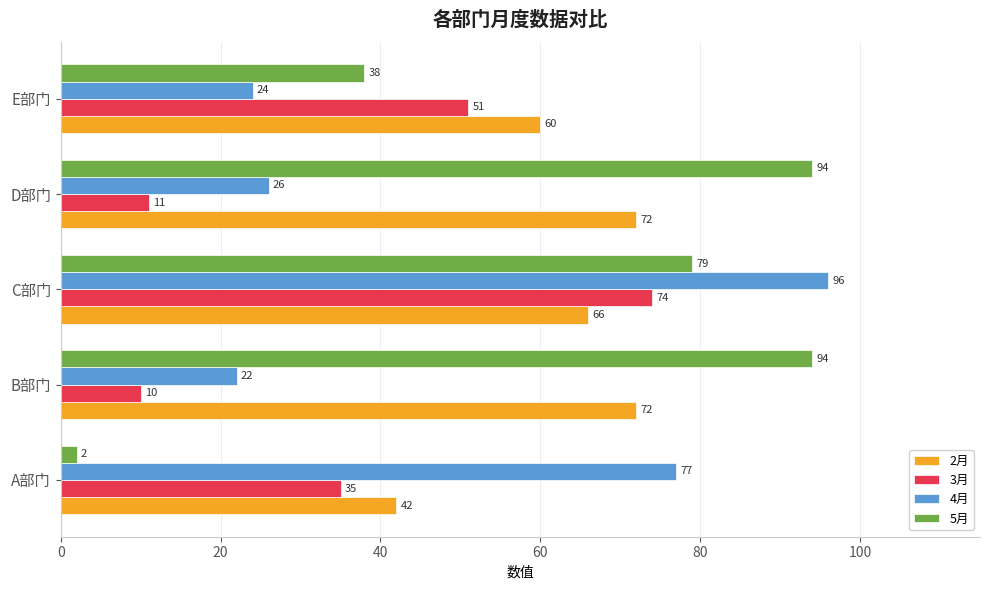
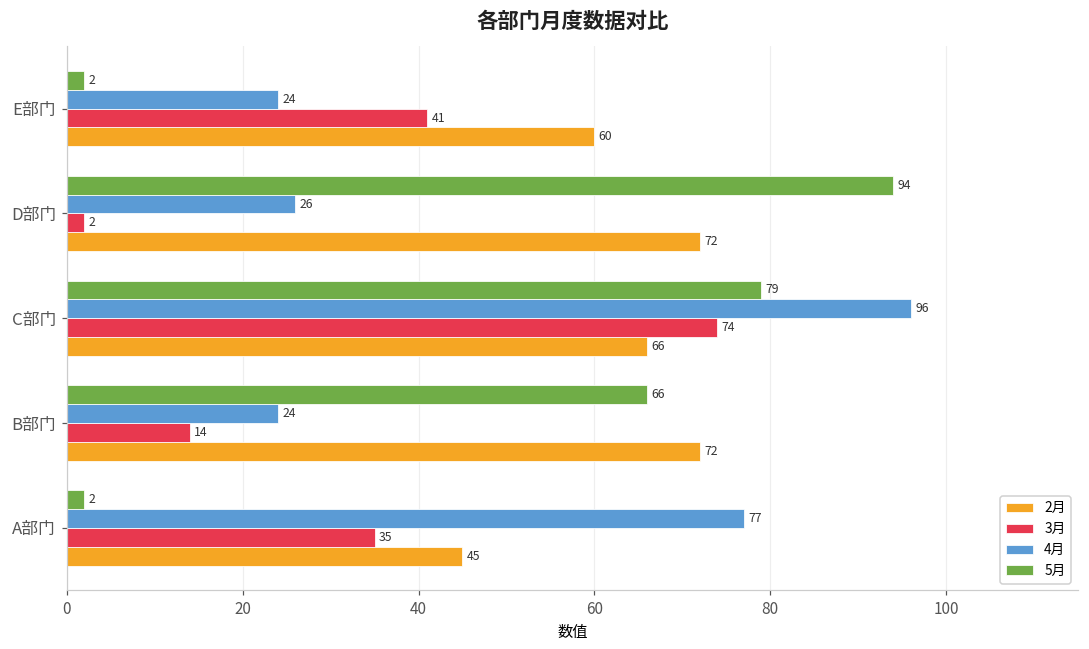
  {
    "2月": {
      "E部门": 60,
      "D部门": 72,
      "C部门": 66,
      "B部门": 72,
-     "A部门": 42
+     "A部门": 45
    },
    "3月": {
-     "E部门": 51,
-     "D部门": 11,
+     "E部门": 41,
+     "D部门": 2,
      "C部门": 74,
-     "B部门": 10,
+     "B部门": 14,
      "A部门": 35
    },
    "4月": {
      "E部门": 24,
      "D部门": 26,
      "C部门": 96,
-     "B部门": 22,
+     "B部门": 24,
      "A部门": 77
    },
    "5月": {
-     "E部门": 38,
+     "E部门": 2,
      "D部门": 94,
      "C部门": 79,
-     "B部门": 94,
+     "B部门": 66,
      "A部门": 2
    }
  }
